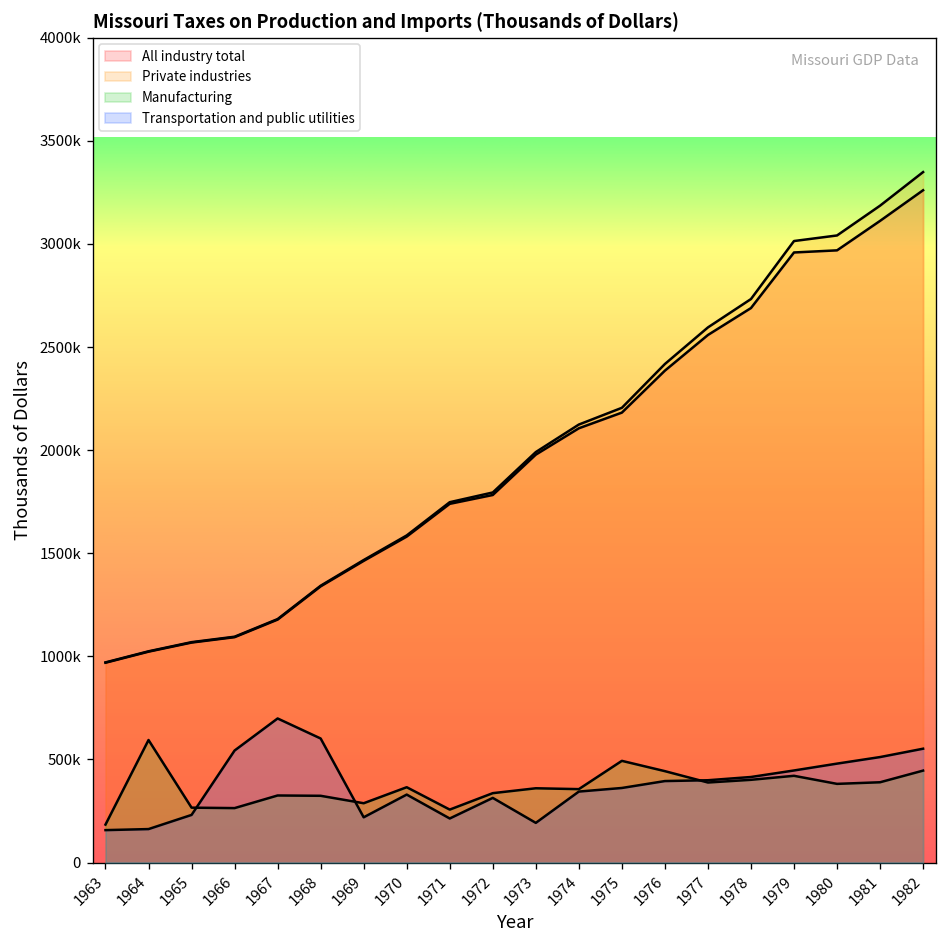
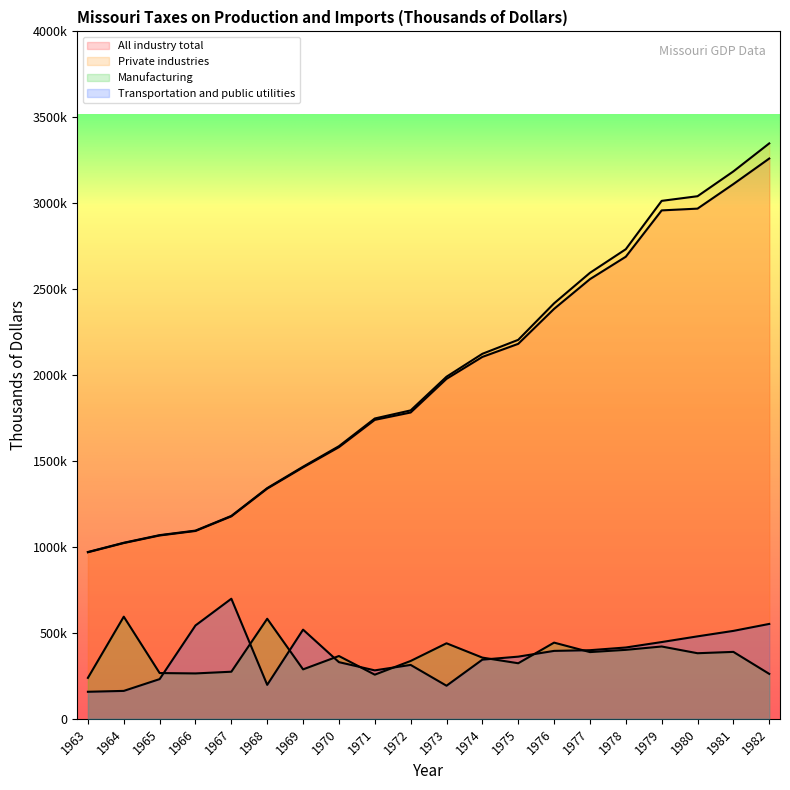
  {
    "Manufacturing": {
-     "1963": 180000,
+     "1963": 240000,
      "1964": 590000,
      "1965": 270000,
      "1966": 260000,
-     "1967": 330000,
-     "1968": 320000,
+     "1967": 270000,
+     "1968": 580000,
      "1969": 290000,
      "1970": 370000,
      "1971": 260000,
      "1972": 340000,
-     "1973": 360000,
-     "1975": 490000,
+     "1973": 440000,
+     "1975": 320000,
      "1976": 440000,
      "1979": 420000,
      "1980": 380000,
      "1981": 390000,
-     "1982": 450000
+     "1982": 260000
    },
    "Transportation and public utilities": {
      "1963": 160000,
      "1964": 160000,
      "1965": 230000,
      "1966": 540000,
      "1967": 700000,
-     "1968": 600000,
-     "1969": 220000,
+     "1968": 200000,
+     "1969": 520000,
      "1970": 330000,
-     "1971": 210000,
+     "1971": 280000,
      "1972": 310000,
      "1973": 190000,
      "1975": 360000,
      "1976": 400000,
      "1979": 450000,
      "1980": 480000,
      "1981": 510000,
      "1982": 550000
    }
  }
